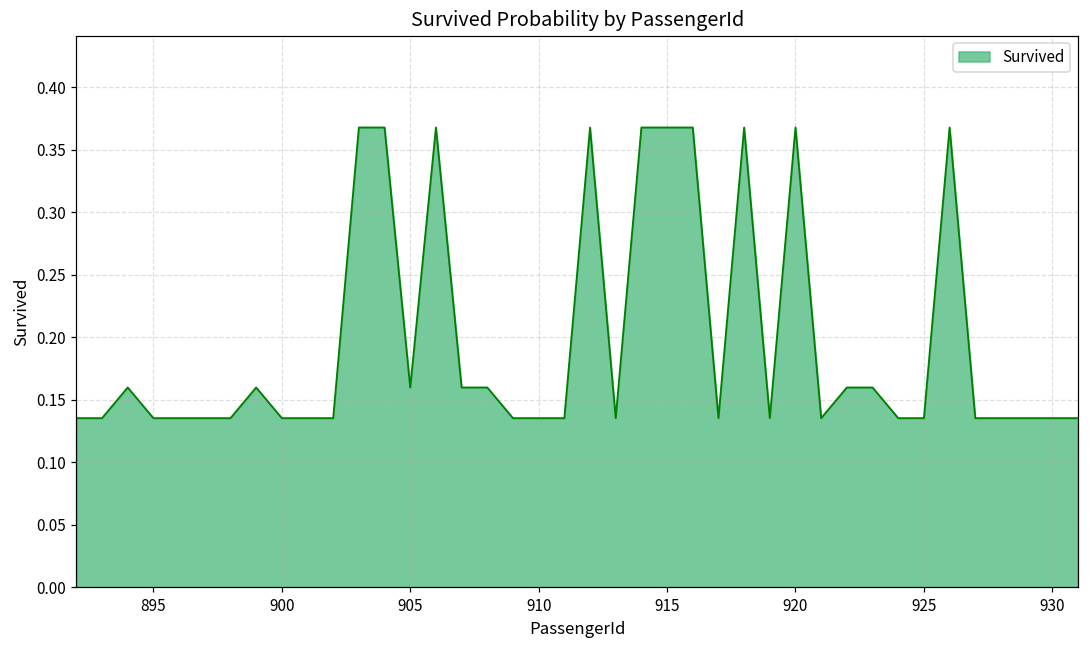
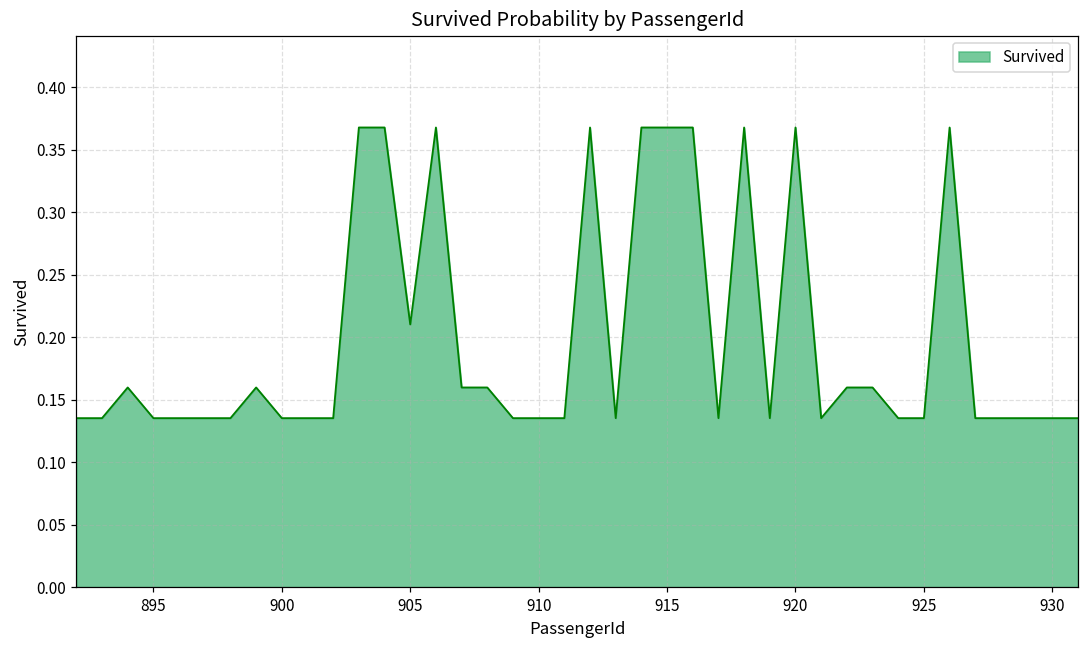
  {
    "895": 0.135,
    "900": 0.135,
-   "905": 0.160,
+   "905": 0.210,
    "910": 0.135,
    "915": 0.368,
    "920": 0.368,
    "925": 0.135,
    "930": 0.135
  }
